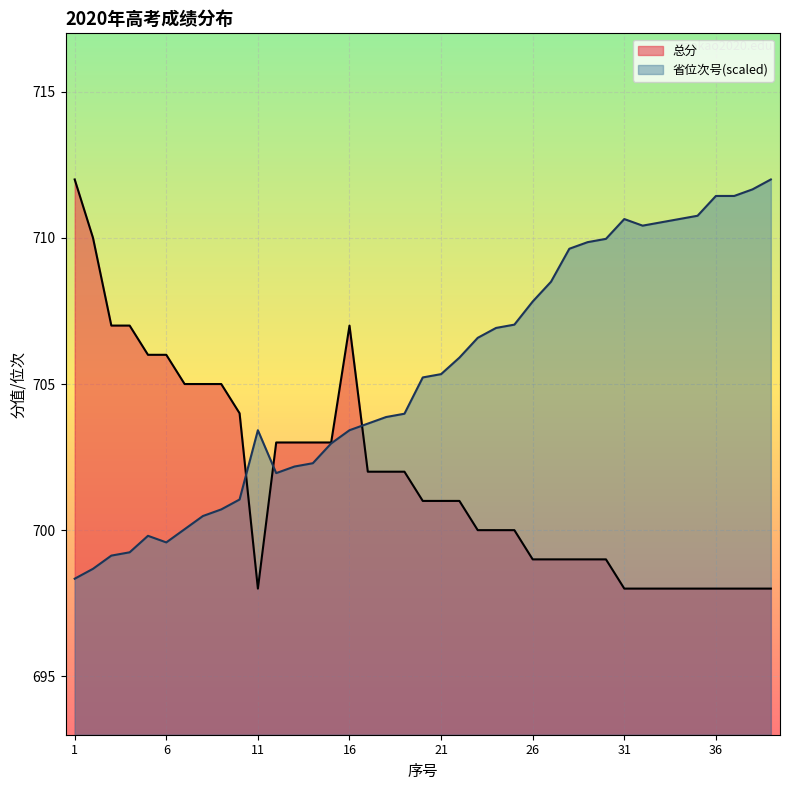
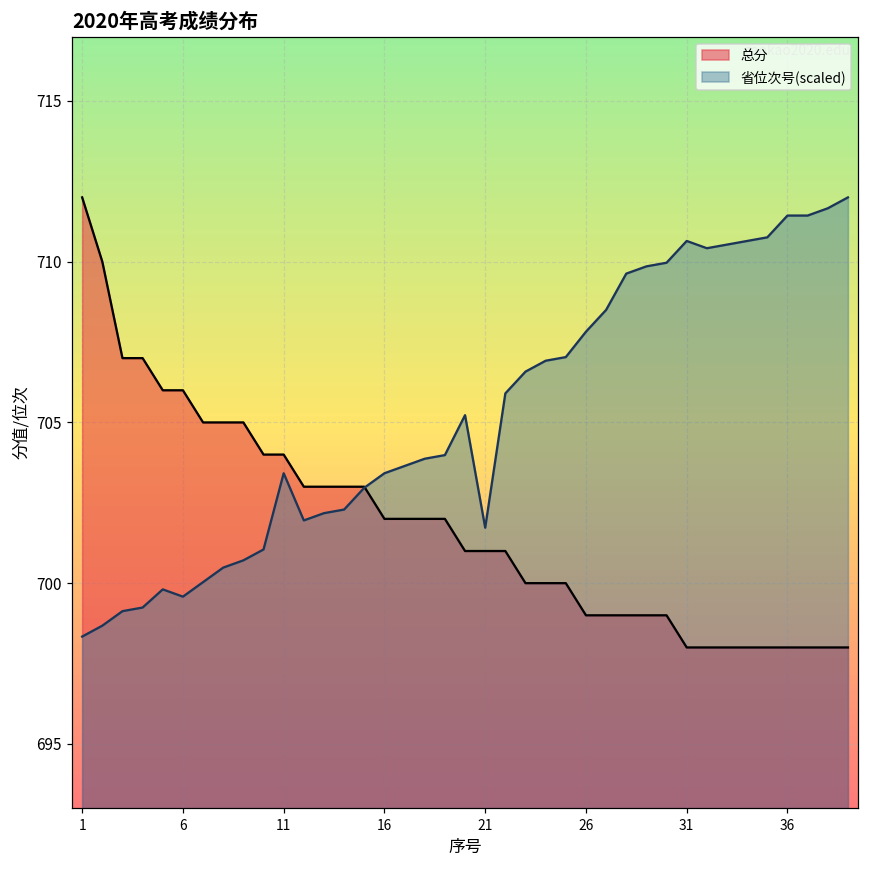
  {
    "总分": {
      "1": 712,
      "6": 706,
-     "11": 698,
-     "16": 707,
+     "11": 704,
+     "16": 702,
      "21": 701,
      "26": 699,
      "31": 698,
      "36": 698
    },
    "省位次号(scaled)": {
      "1": 698.3,
      "6": 699.6,
      "11": 703.4,
      "16": 703.4,
-     "21": 705.3,
+     "21": 701.7,
      "26": 707.8,
      "31": 710.6,
      "36": 711.4
    }
  }
